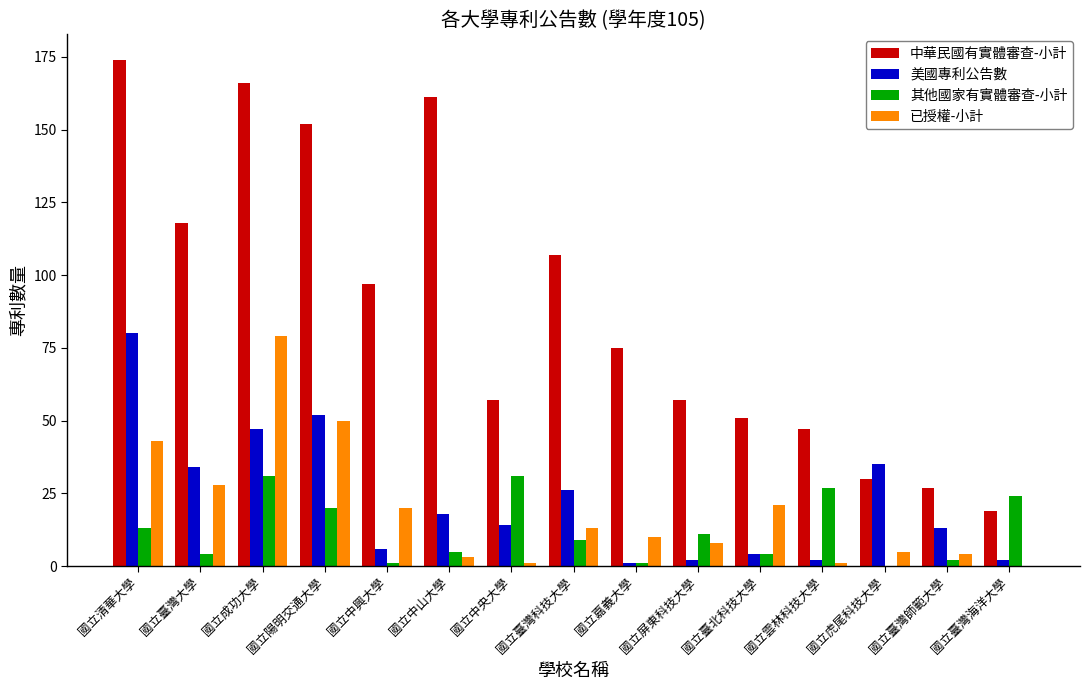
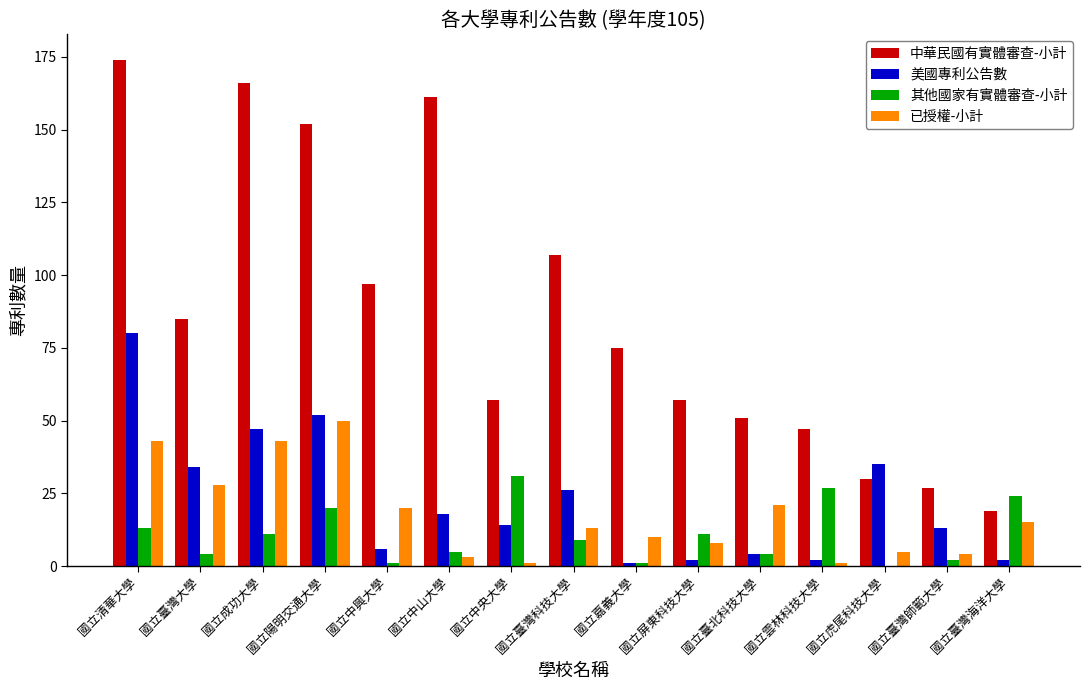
  {
    "中華民國有實體審查-小計": {
      "國立清華大學": 174,
-     "國立臺灣大學": 118,
+     "國立臺灣大學": 85,
      "國立成功大學": 166,
      "國立陽明交通大學": 152,
      "國立中興大學": 97,
      "國立中山大學": 161,
      "國立中央大學": 57,
      "國立臺灣科技大學": 107,
      "國立嘉義大學": 75,
      "國立屏東科技大學": 57,
      "國立臺北科技大學": 51,
      "國立雲林科技大學": 47,
      "國立虎尾科技大學": 30,
      "國立臺灣師範大學": 27,
      "國立臺灣海洋大學": 19
    },
    "美國專利公告數": {
      "國立清華大學": 80,
      "國立臺灣大學": 34,
      "國立成功大學": 47,
      "國立陽明交通大學": 52,
      "國立中興大學": 6,
      "國立中山大學": 18,
      "國立中央大學": 14,
      "國立臺灣科技大學": 26,
      "國立嘉義大學": 1,
      "國立屏東科技大學": 2,
      "國立臺北科技大學": 4,
      "國立雲林科技大學": 2,
      "國立虎尾科技大學": 35,
      "國立臺灣師範大學": 13,
      "國立臺灣海洋大學": 2
    },
    "其他國家有實體審查-小計": {
      "國立清華大學": 13,
      "國立臺灣大學": 4,
-     "國立成功大學": 31,
+     "國立成功大學": 11,
      "國立陽明交通大學": 20,
      "國立中興大學": 1,
      "國立中山大學": 5,
      "國立中央大學": 31,
      "國立臺灣科技大學": 9,
      "國立嘉義大學": 1,
      "國立屏東科技大學": 11,
      "國立臺北科技大學": 4,
      "國立雲林科技大學": 27,
      "國立虎尾科技大學": 0,
      "國立臺灣師範大學": 2,
      "國立臺灣海洋大學": 24
    },
    "已授權-小計": {
      "國立清華大學": 43,
      "國立臺灣大學": 28,
-     "國立成功大學": 79,
+     "國立成功大學": 43,
      "國立陽明交通大學": 50,
      "國立中興大學": 20,
      "國立中山大學": 3,
      "國立中央大學": 1,
      "國立臺灣科技大學": 13,
      "國立嘉義大學": 10,
      "國立屏東科技大學": 8,
      "國立臺北科技大學": 21,
      "國立雲林科技大學": 1,
      "國立虎尾科技大學": 5,
      "國立臺灣師範大學": 4,
-     "國立臺灣海洋大學": 0
+     "國立臺灣海洋大學": 15
    }
  }
